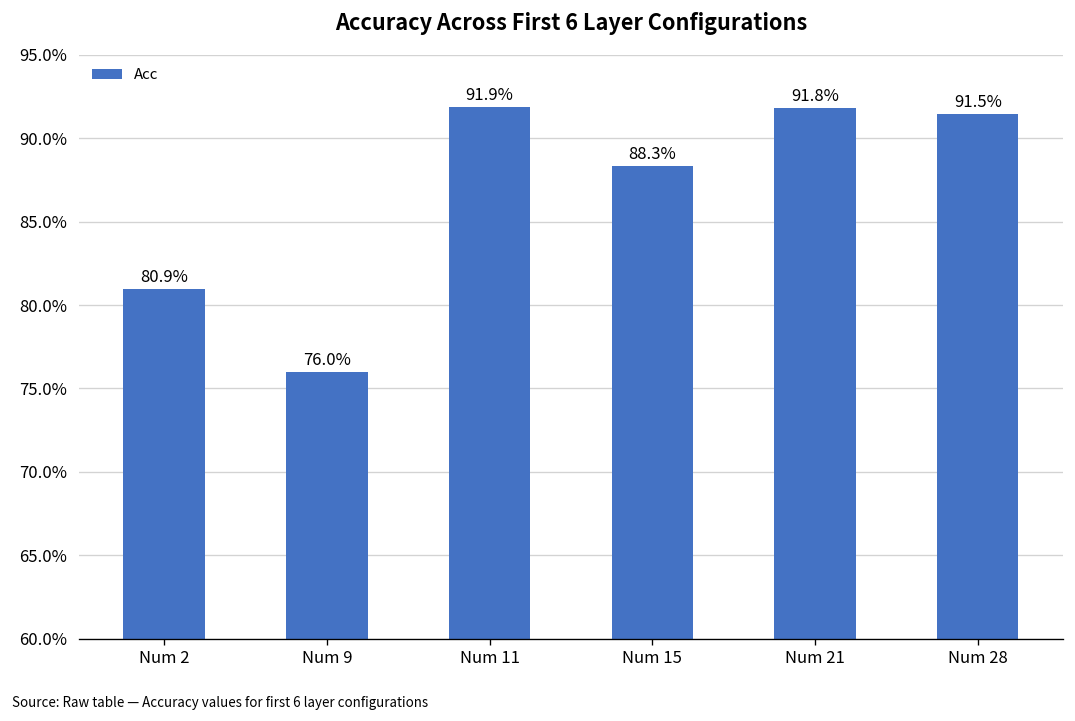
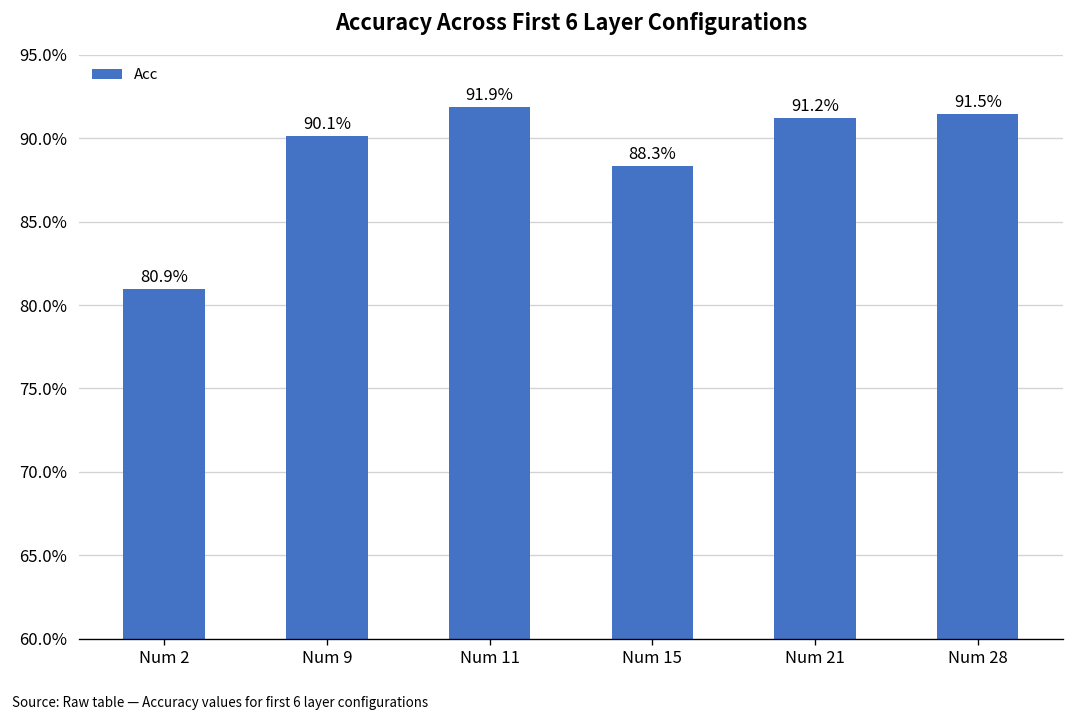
  {
    "Num 2": "80.9%",
-   "Num 9": "76.0%",
+   "Num 9": "90.1%",
    "Num 11": "91.9%",
    "Num 15": "88.3%",
-   "Num 21": "91.8%",
+   "Num 21": "91.2%",
    "Num 28": "91.5%"
  }
